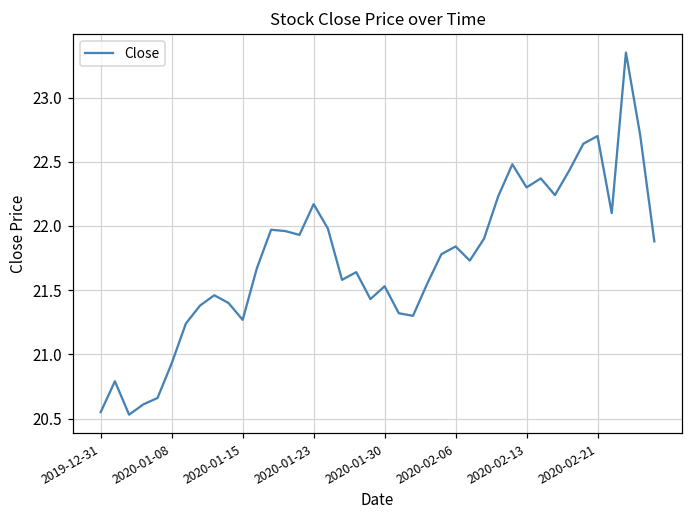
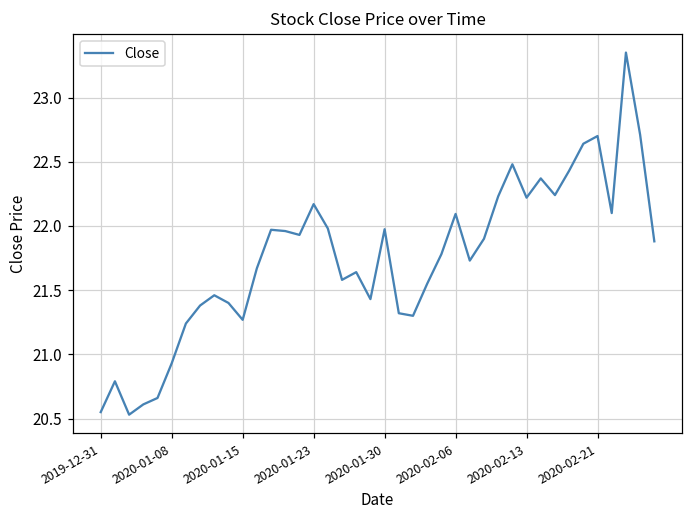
  {
    "2019-12-31": 20.55,
    "2020-01-08": 20.93,
    "2020-01-15": 21.27,
    "2020-01-23": 22.17,
-   "2020-01-30": 21.53,
-   "2020-02-06": 21.84,
-   "2020-02-13": 22.30,
+   "2020-01-30": 21.97,
+   "2020-02-06": 22.09,
+   "2020-02-13": 22.22,
    "2020-02-21": 22.70
  }
